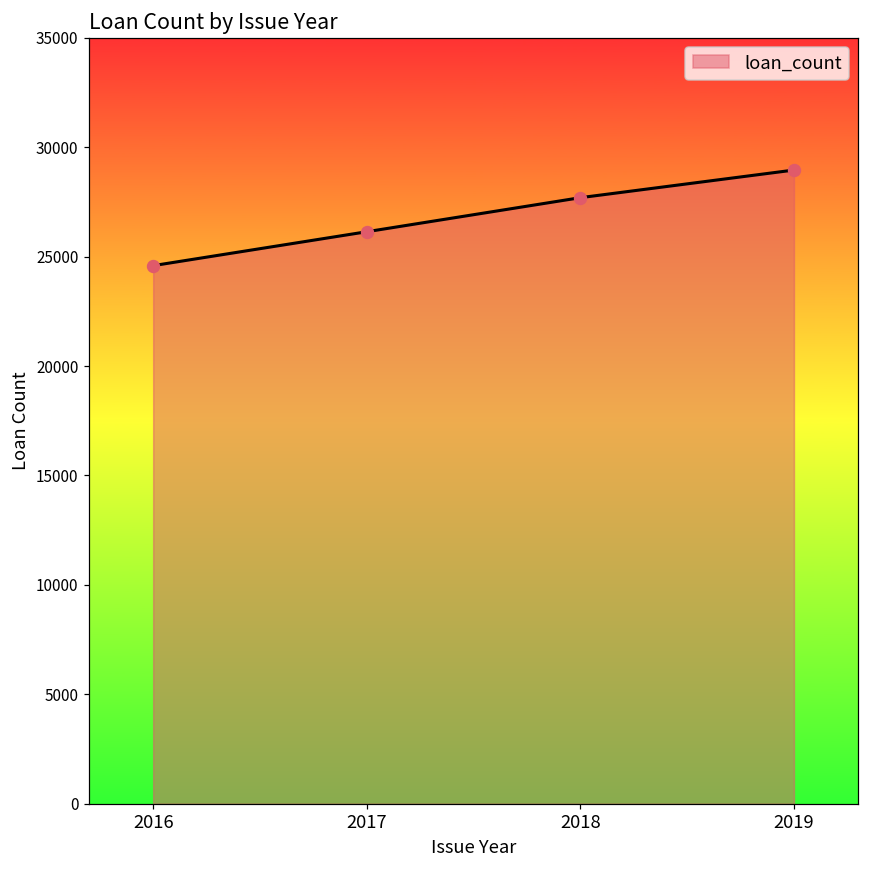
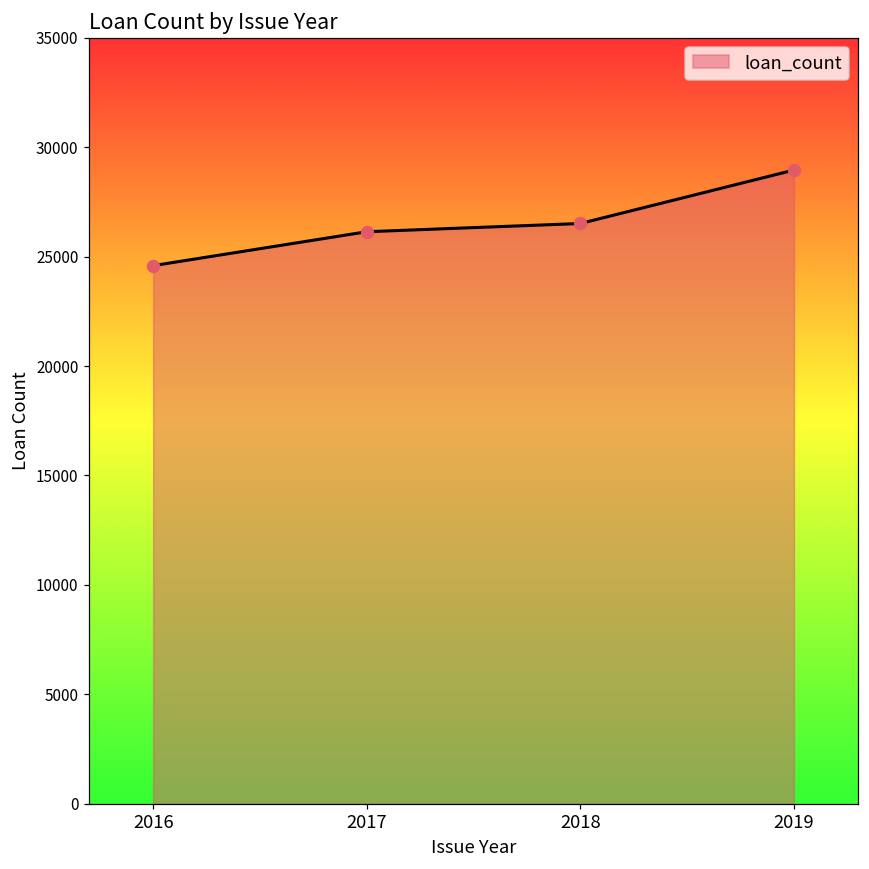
  {
    "2016": 24600,
    "2017": 26100,
-   "2018": 27700,
+   "2018": 26500,
    "2019": 29000
  }
